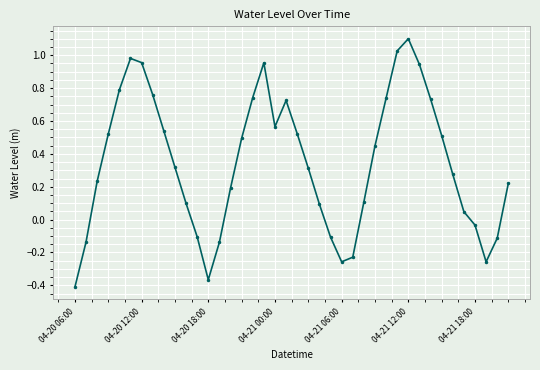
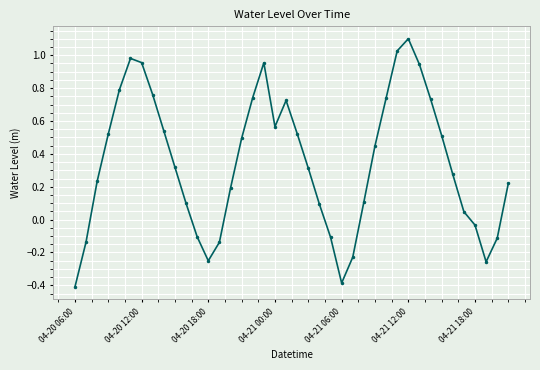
  {
    "04-20 06:00": -0.41,
    "04-20 12:00": 0.96,
-   "04-20 18:00": -0.37,
+   "04-20 18:00": -0.25,
    "04-21 00:00": 0.57,
-   "04-21 06:00": -0.26,
+   "04-21 06:00": -0.39,
    "04-21 12:00": 1.10,
    "04-21 18:00": -0.03
  }
